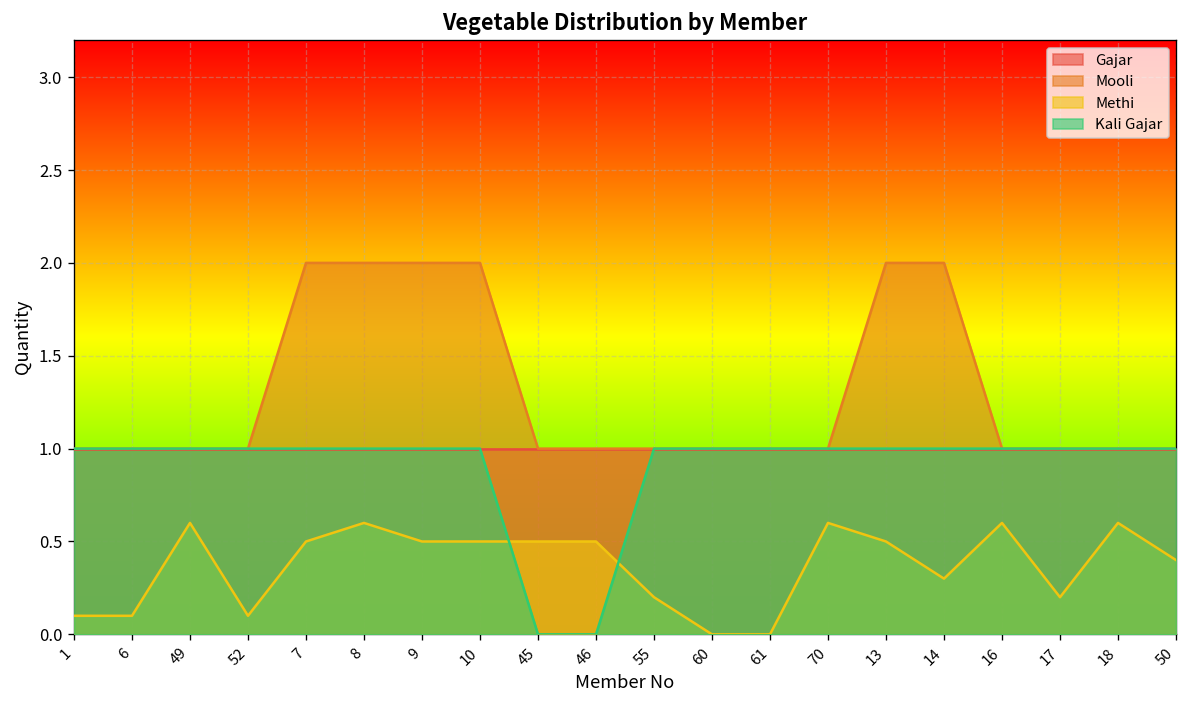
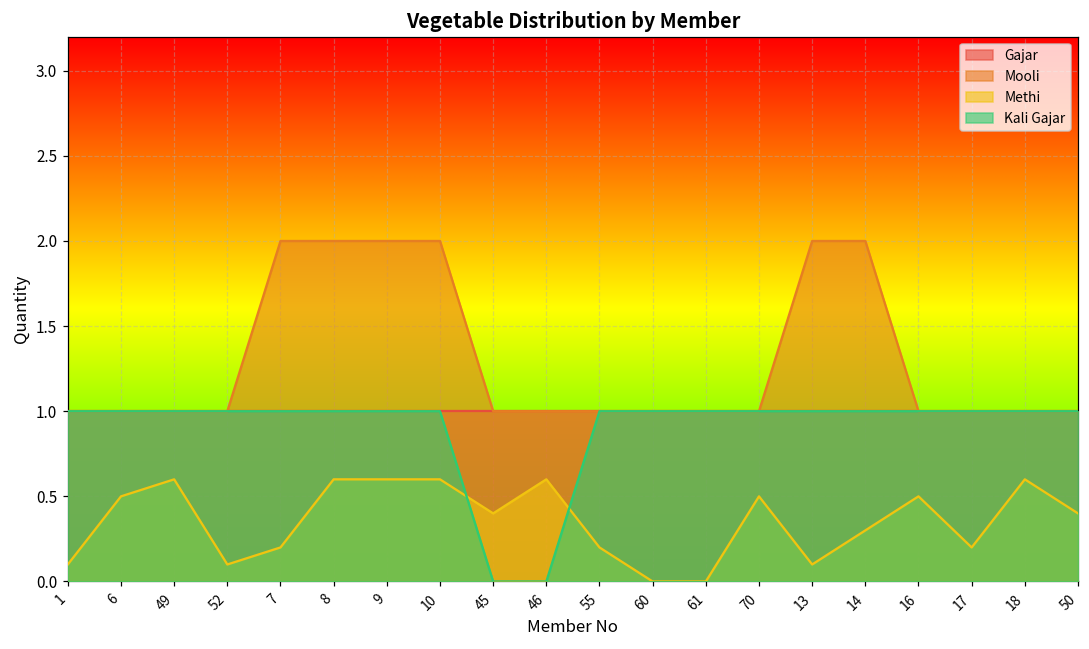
  {
    "Methi": {
      "1": 0.1,
-     "6": 0.1,
+     "6": 0.5,
      "49": 0.6,
      "52": 0.1,
-     "7": 0.5,
+     "7": 0.2,
      "8": 0.6,
-     "9": 0.5,
-     "10": 0.5,
-     "45": 0.5,
-     "46": 0.5,
+     "9": 0.6,
+     "10": 0.6,
+     "45": 0.4,
+     "46": 0.6,
      "55": 0.2,
      "60": 0.0,
      "61": 0.0,
-     "70": 0.6,
-     "13": 0.5,
+     "70": 0.5,
+     "13": 0.1,
      "14": 0.3,
-     "16": 0.6,
+     "16": 0.5,
      "17": 0.2,
      "18": 0.6,
      "50": 0.4
    },
    "Kali Gajar": {
      "45": 0.0,
      "46": 0.0
    }
  }
